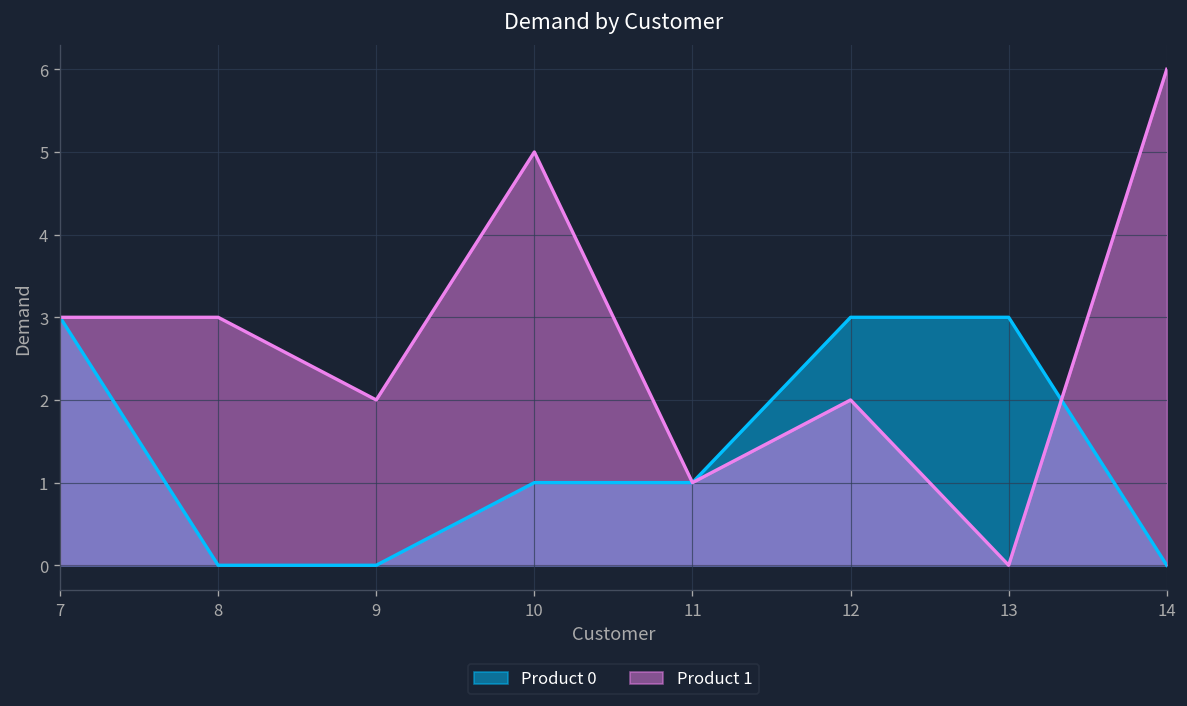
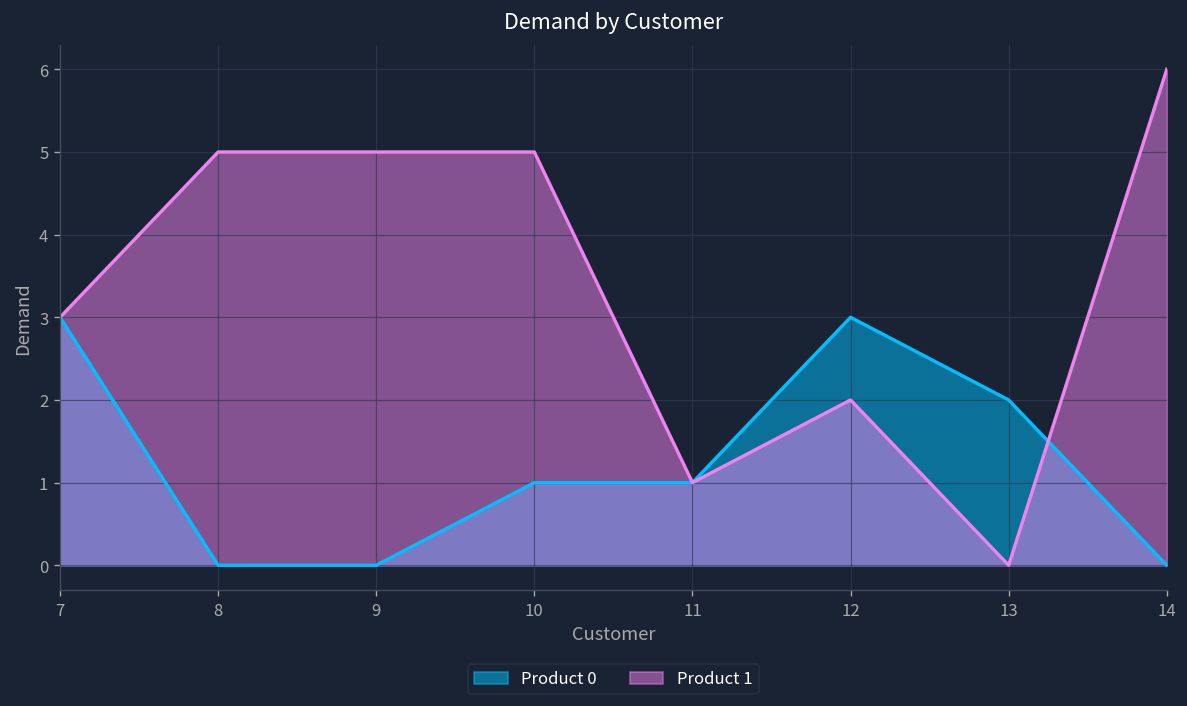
  {
    "Product 0": {
      "8": 0,
      "9": 0,
      "10": 1,
      "12": 3,
-     "13": 3,
+     "13": 2,
      "14": 0
    },
    "Product 1": {
-     "8": 3,
-     "9": 2,
+     "8": 5,
+     "9": 5,
      "10": 5,
      "12": 2,
      "13": 0,
      "14": 6
    }
  }
